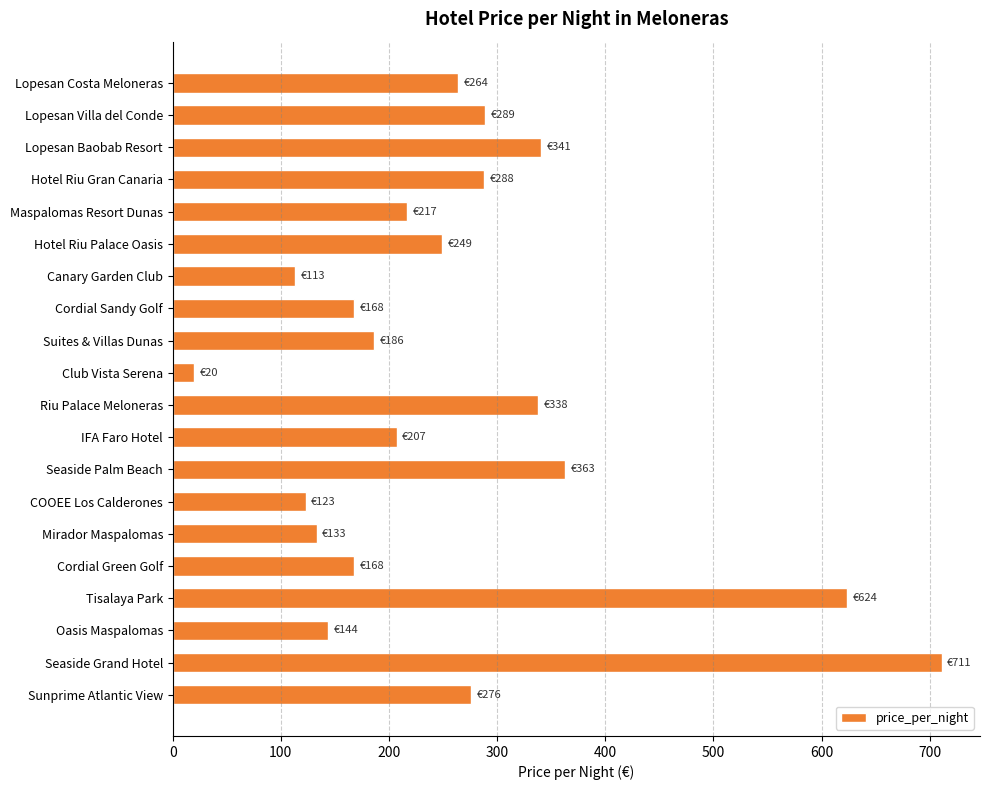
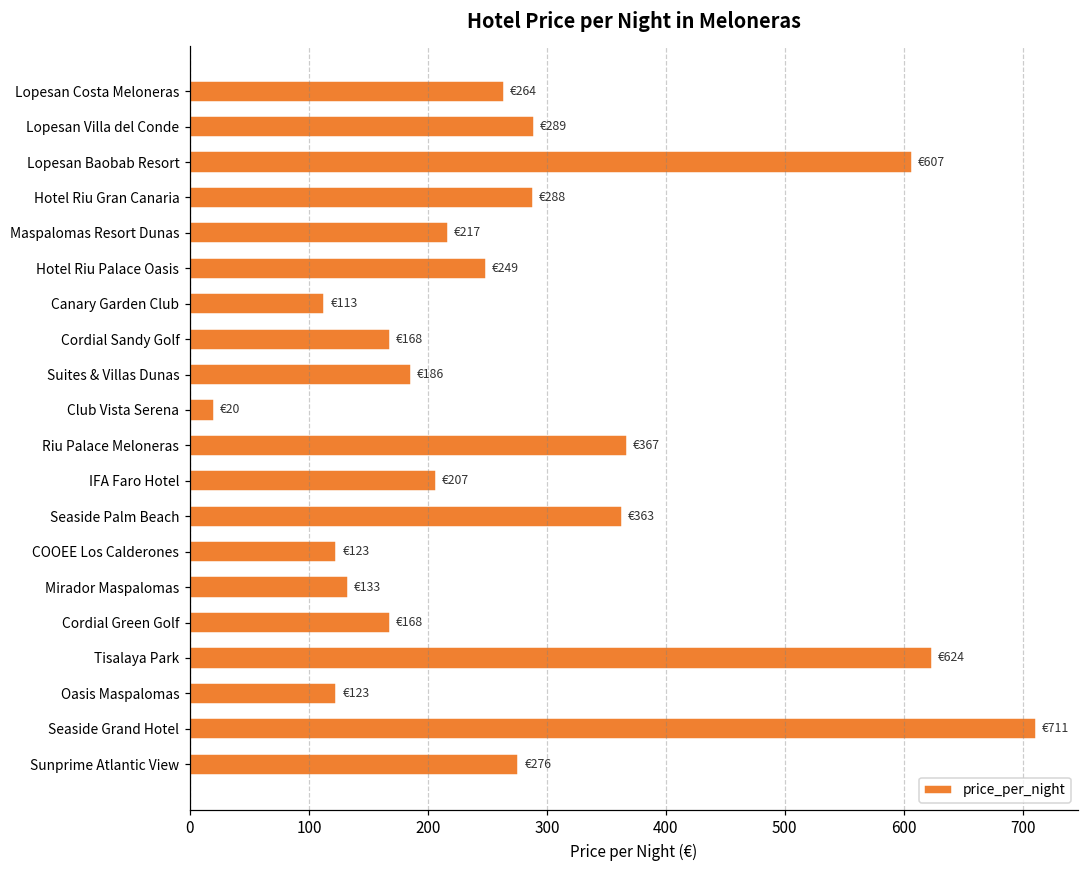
  {
    "Lopesan Costa Meloneras": "€264",
    "Lopesan Villa del Conde": "€289",
-   "Lopesan Baobab Resort": "€341",
+   "Lopesan Baobab Resort": "€607",
    "Hotel Riu Gran Canaria": "€288",
    "Maspalomas Resort Dunas": "€217",
    "Hotel Riu Palace Oasis": "€249",
    "Canary Garden Club": "€113",
    "Cordial Sandy Golf": "€168",
    "Suites & Villas Dunas": "€186",
    "Club Vista Serena": "€20",
-   "Riu Palace Meloneras": "€338",
+   "Riu Palace Meloneras": "€367",
    "IFA Faro Hotel": "€207",
    "Seaside Palm Beach": "€363",
    "COOEE Los Calderones": "€123",
    "Mirador Maspalomas": "€133",
    "Cordial Green Golf": "€168",
    "Tisalaya Park": "€624",
-   "Oasis Maspalomas": "€144",
+   "Oasis Maspalomas": "€123",
    "Seaside Grand Hotel": "€711",
    "Sunprime Atlantic View": "€276"
  }
